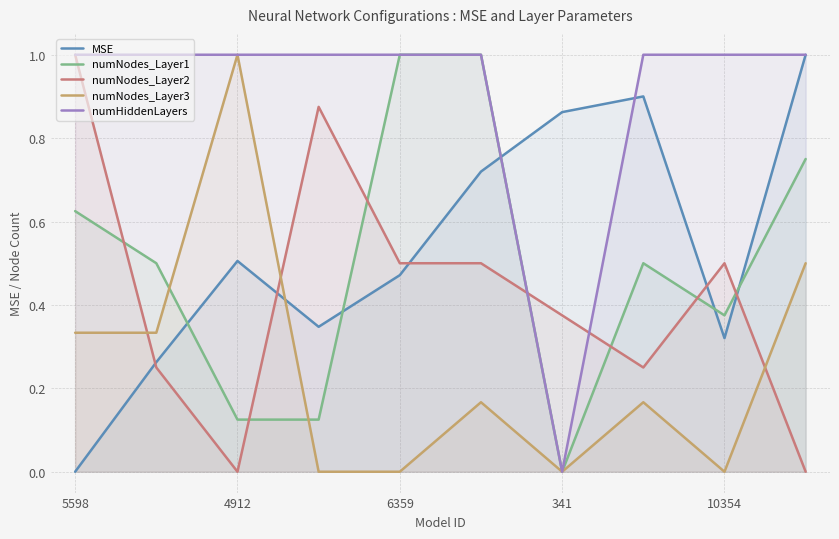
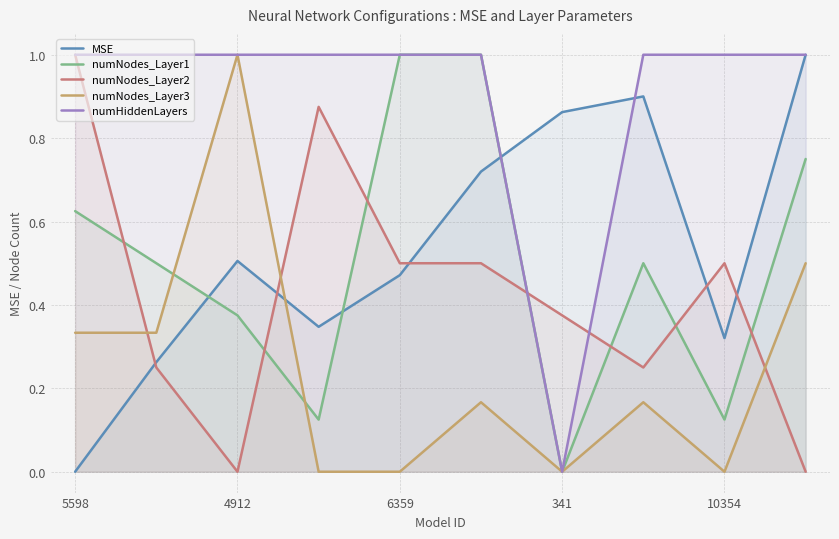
  {
    "MSE": {
      "5598": 0.00,
      "4912": 0.51,
      "6359": 0.47,
      "341": 0.86,
      "10354": 0.32
    },
    "numNodes_Layer1": {
      "5598": 0.63,
-     "4912": 0.13,
-     "10354": 0.38
+     "4912": 0.38,
+     "10354": 0.13
    },
    "numHiddenLayers": {
      "10354": 1.00
    }
  }
